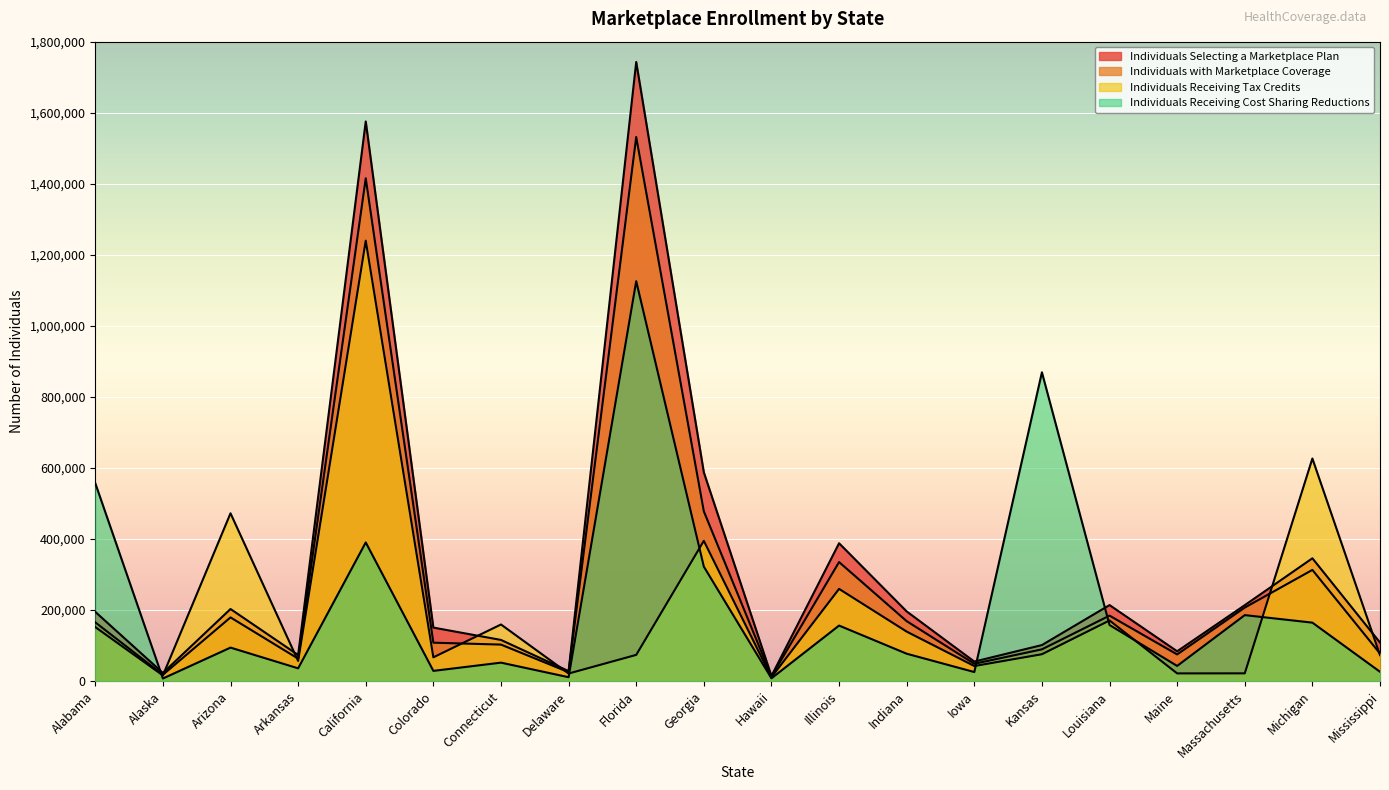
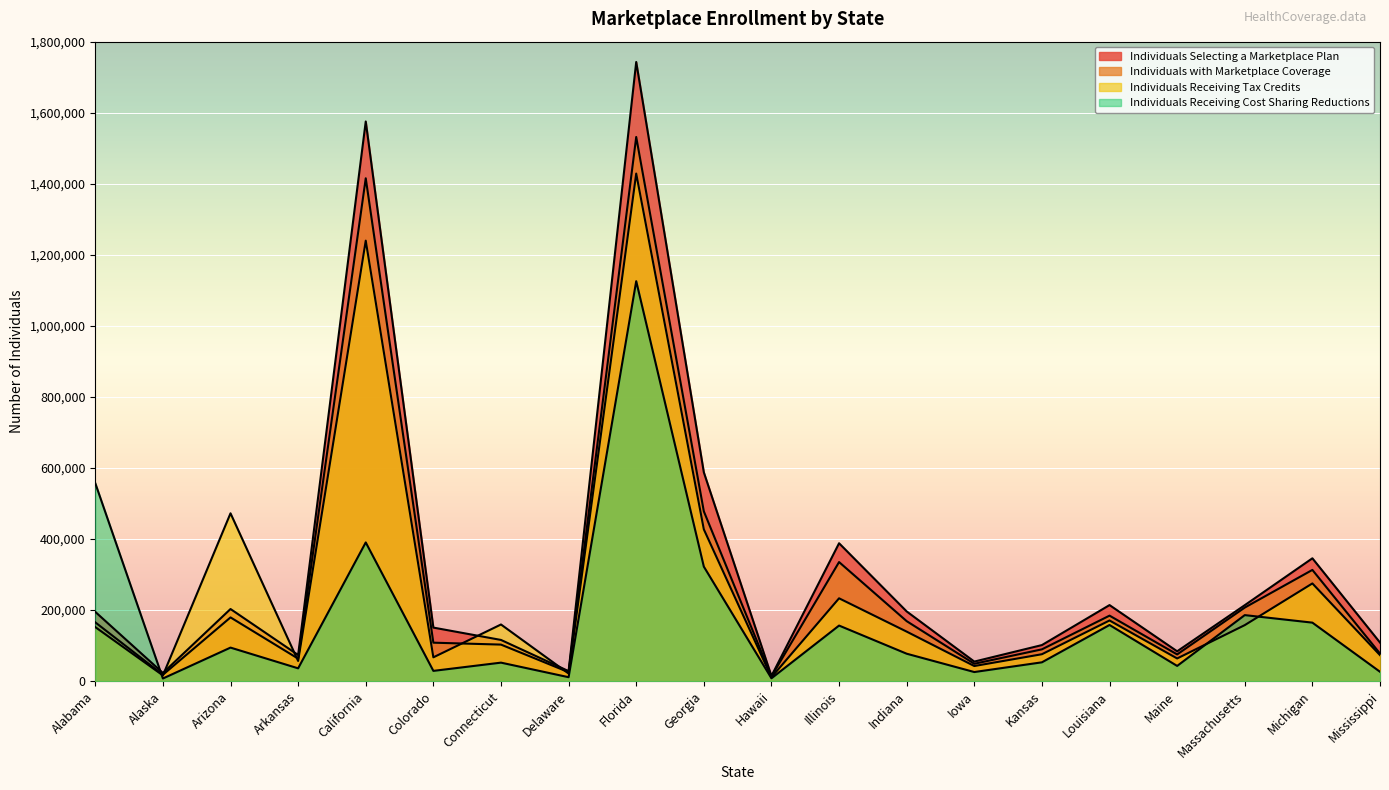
  {
    "Individuals Receiving Tax Credits": {
      "Alabama": "150,000",
      "Arizona": "470,000",
      "California": "1,240,000",
      "Colorado": "70,000",
      "Connecticut": "160,000",
-     "Florida": "70,000",
-     "Georgia": "390,000",
-     "Illinois": "260,000",
+     "Florida": "1,430,000",
+     "Georgia": "430,000",
+     "Illinois": "230,000",
      "Indiana": "140,000",
      "Kansas": "80,000",
      "Louisiana": "170,000",
-     "Maine": "20,000",
-     "Massachusetts": "20,000",
-     "Michigan": "630,000"
+     "Maine": "60,000",
+     "Massachusetts": "160,000",
+     "Michigan": "280,000"
    },
    "Individuals Receiving Cost Sharing Reductions": {
      "Alabama": "560,000",
      "Alaska": "10,000",
      "Arizona": "90,000",
      "Arkansas": "40,000",
      "California": "390,000",
      "Colorado": "30,000",
      "Connecticut": "50,000",
      "Delaware": "10,000",
      "Florida": "1,130,000",
      "Georgia": "320,000",
      "Illinois": "160,000",
      "Indiana": "80,000",
      "Iowa": "30,000",
-     "Kansas": "870,000",
+     "Kansas": "50,000",
      "Louisiana": "160,000",
      "Maine": "40,000",
      "Massachusetts": "190,000",
      "Michigan": "160,000",
      "Mississippi": "30,000"
    }
  }
